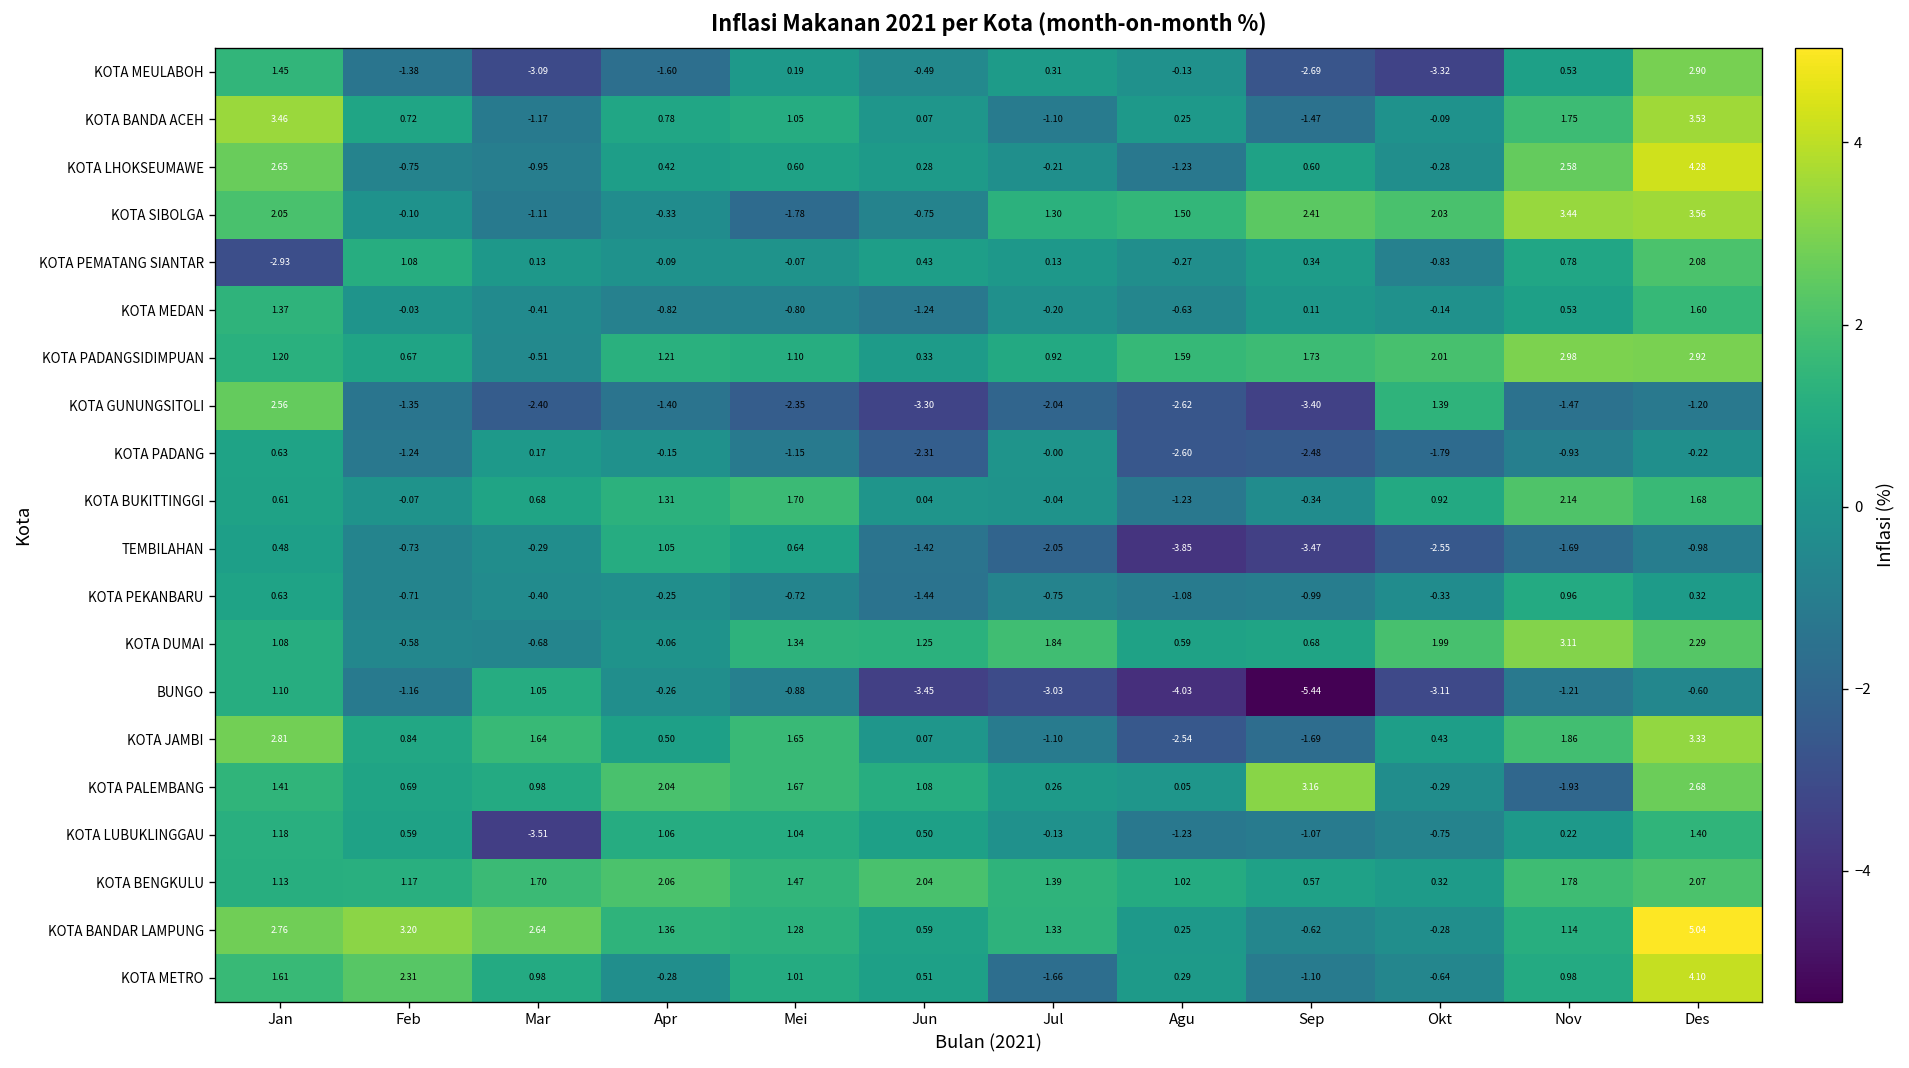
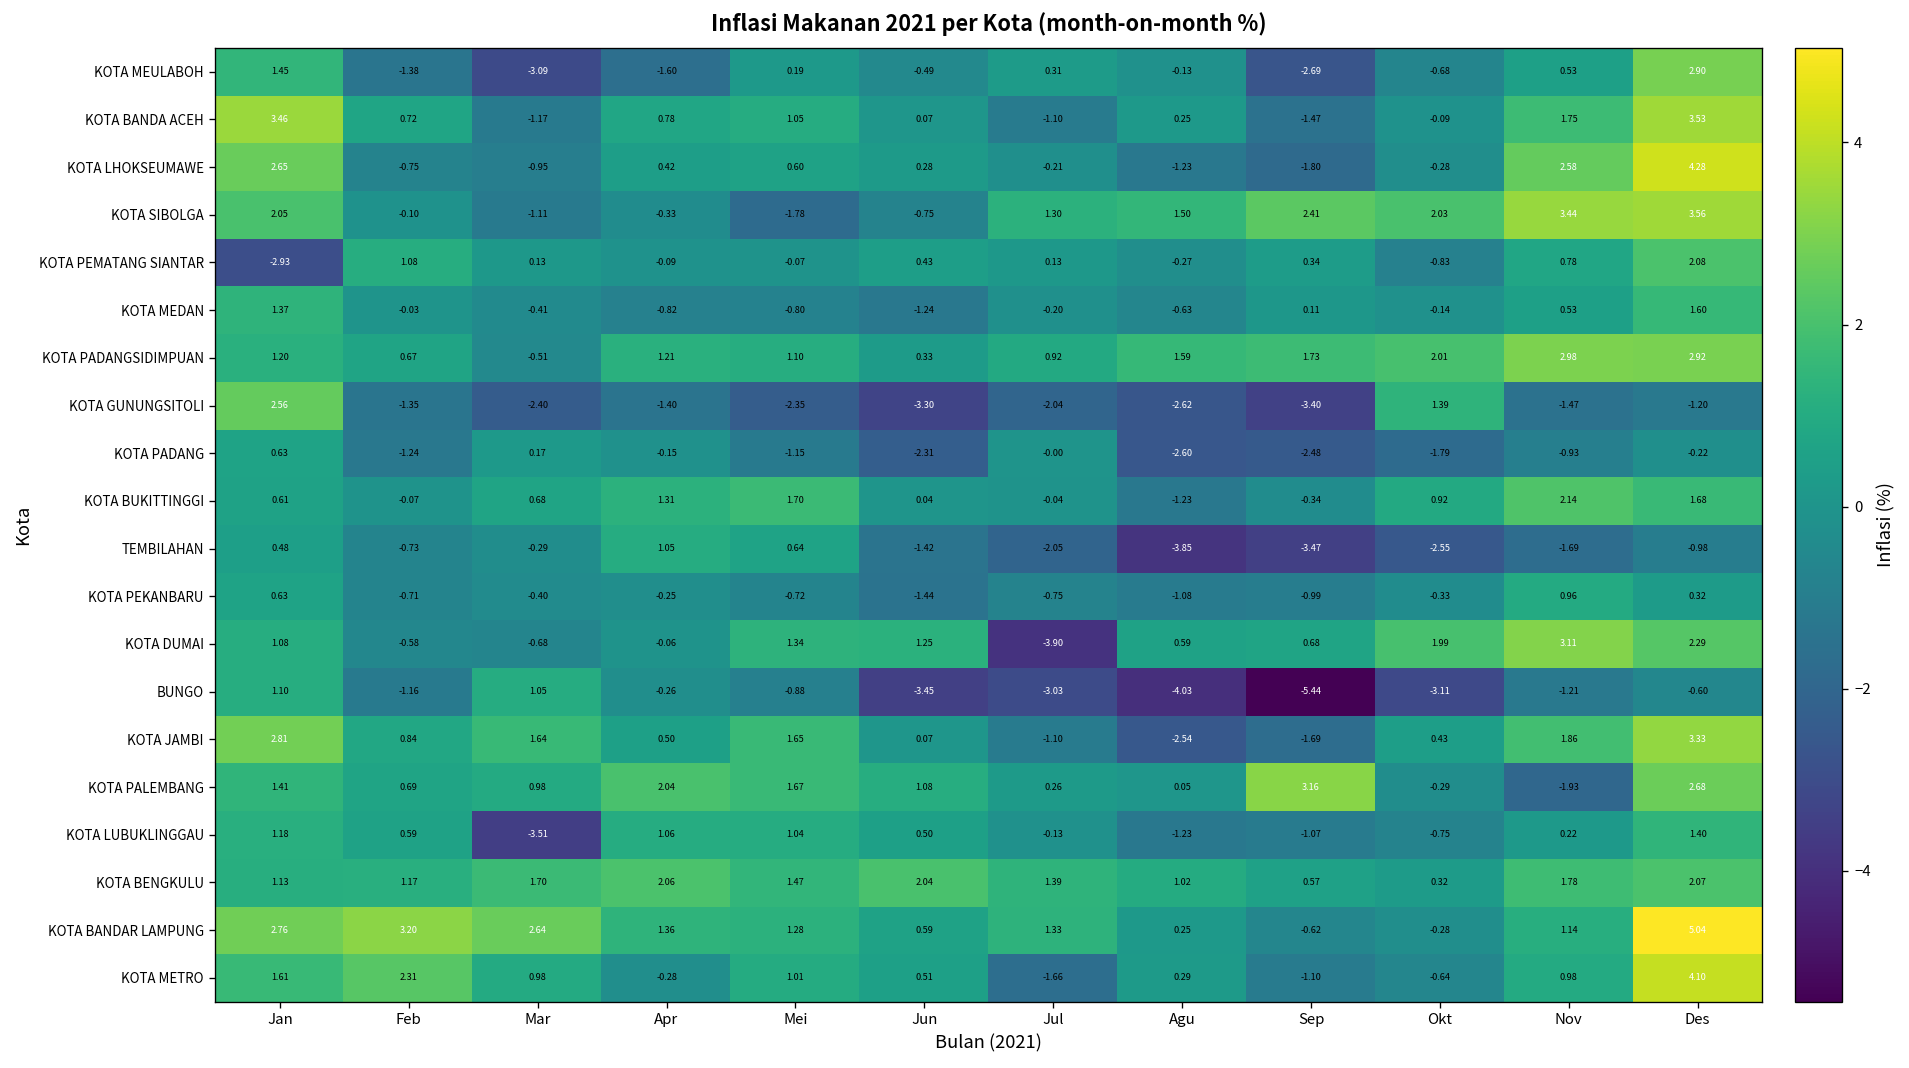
  {
    "KOTA MEULABOH": {
      "Jan": 1.45,
      "Feb": -1.38,
      "Mar": -3.09,
      "Apr": -1.60,
      "Mei": 0.19,
      "Jun": -0.49,
      "Jul": 0.31,
      "Agu": -0.13,
      "Sep": -2.69,
-     "Okt": -3.32,
+     "Okt": -0.68,
      "Nov": 0.53,
      "Des": 2.90
    },
    "KOTA LHOKSEUMAWE": {
      "Jan": 2.65,
      "Feb": -0.75,
      "Mar": -0.95,
      "Apr": 0.42,
      "Mei": 0.60,
      "Jun": 0.28,
      "Jul": -0.21,
      "Agu": -1.23,
-     "Sep": 0.60,
+     "Sep": -1.80,
      "Okt": -0.28,
      "Nov": 2.58,
      "Des": 4.28
    },
    "KOTA DUMAI": {
      "Jan": 1.08,
      "Feb": -0.58,
      "Mar": -0.68,
      "Apr": -0.06,
      "Mei": 1.34,
      "Jun": 1.25,
-     "Jul": 1.84,
+     "Jul": -3.90,
      "Agu": 0.59,
      "Sep": 0.68,
      "Okt": 1.99,
      "Nov": 3.11,
      "Des": 2.29
    }
  }
